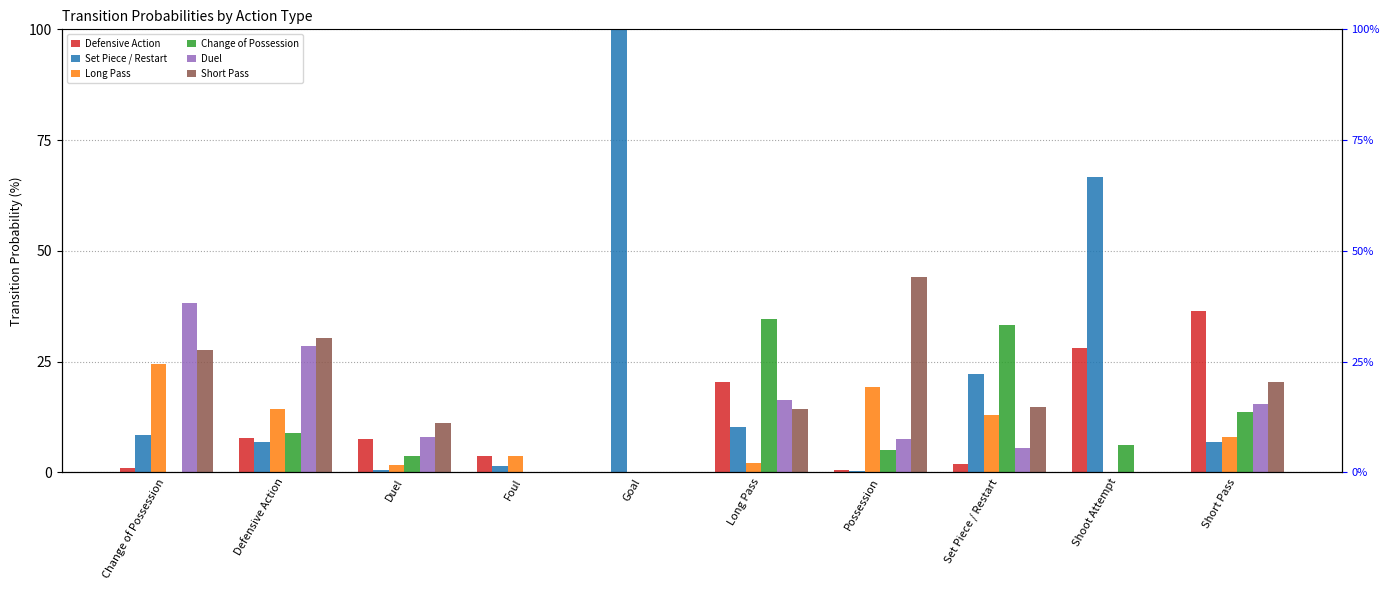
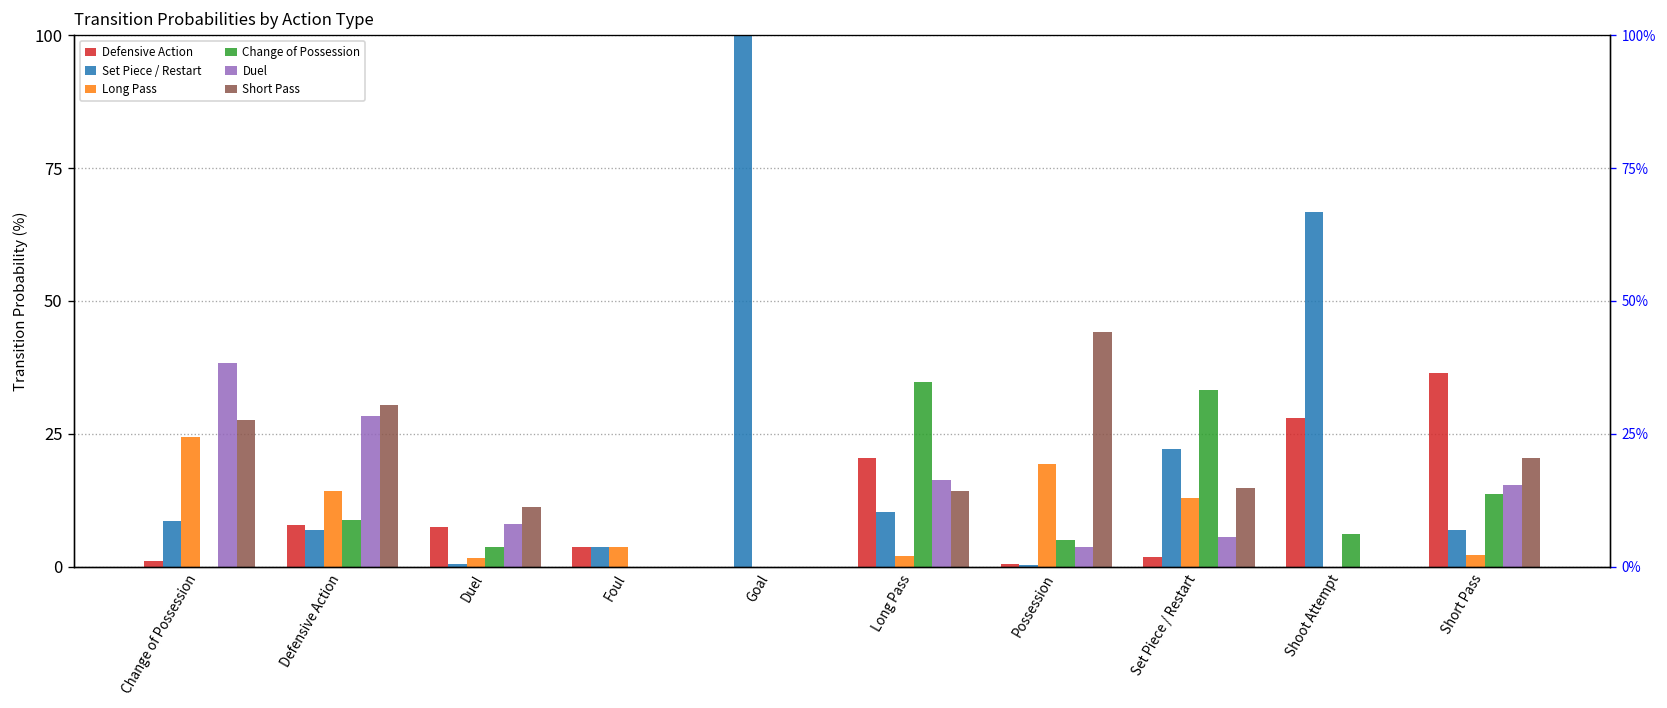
  {
    "Defensive Action": {
      "Change of Possession": 1,
      "Defensive Action": 8,
      "Duel": 7,
      "Foul": 4,
      "Goal": 0,
      "Long Pass": 20,
      "Set Piece / Restart": 2,
      "Shoot Attempt": 28,
      "Short Pass": 36
    },
    "Set Piece / Restart": {
      "Change of Possession": 9,
      "Defensive Action": 7,
-     "Foul": 1,
+     "Foul": 4,
      "Goal": 100,
      "Long Pass": 10,
      "Set Piece / Restart": 22,
      "Shoot Attempt": 67,
      "Short Pass": 7
    },
    "Long Pass": {
      "Change of Possession": 24,
      "Defensive Action": 14,
      "Duel": 2,
      "Foul": 4,
      "Goal": 0,
      "Long Pass": 2,
      "Possession": 19,
      "Set Piece / Restart": 13,
      "Shoot Attempt": 0,
-     "Short Pass": 8
+     "Short Pass": 2
    },
    "Change of Possession": {
      "Change of Possession": 0,
      "Defensive Action": 9,
      "Duel": 4,
      "Foul": 0,
      "Goal": 0,
      "Long Pass": 35,
      "Possession": 5,
      "Set Piece / Restart": 33,
      "Shoot Attempt": 6,
      "Short Pass": 14
    },
    "Duel": {
      "Change of Possession": 38,
      "Defensive Action": 28,
      "Duel": 8,
      "Foul": 0,
      "Goal": 0,
      "Long Pass": 16,
-     "Possession": 7,
+     "Possession": 4,
      "Set Piece / Restart": 6,
      "Shoot Attempt": 0,
      "Short Pass": 15
    },
    "Short Pass": {
      "Change of Possession": 28,
      "Defensive Action": 30,
      "Duel": 11,
      "Foul": 0,
      "Goal": 0,
      "Long Pass": 14,
      "Possession": 44,
      "Set Piece / Restart": 15,
      "Shoot Attempt": 0,
      "Short Pass": 20
    }
  }
